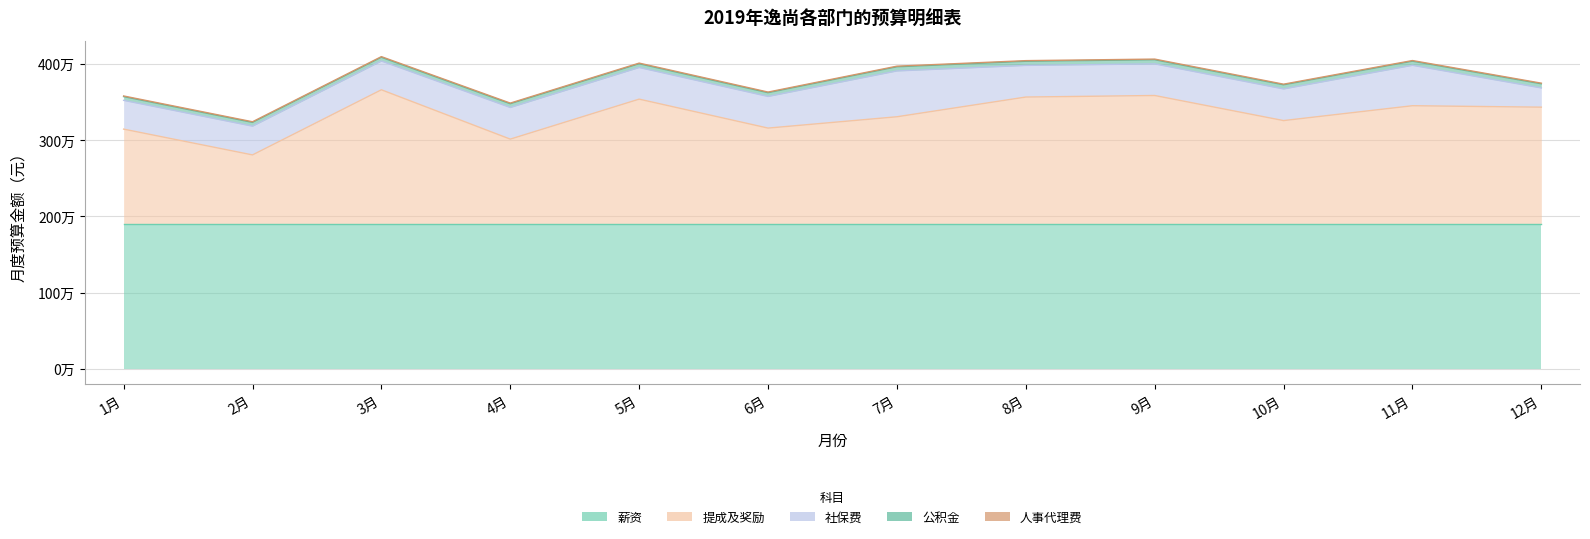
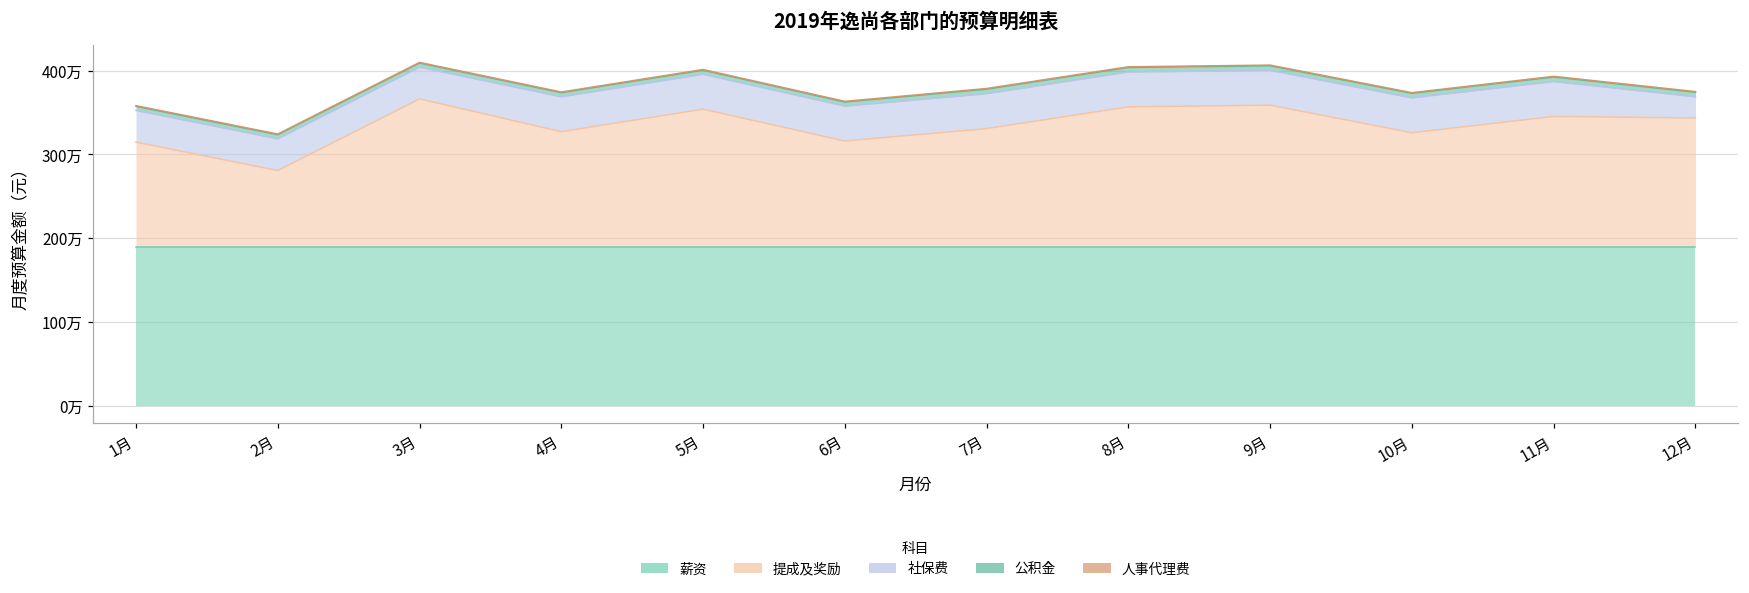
  {
    "提成及奖励": {
-     "4月": "300万"
+     "4月": "330万"
    },
    "社保费": {
      "4月": "40万",
-     "7月": "60万",
-     "11月": "50万"
+     "7月": "40万",
+     "11月": "40万"
    }
  }
